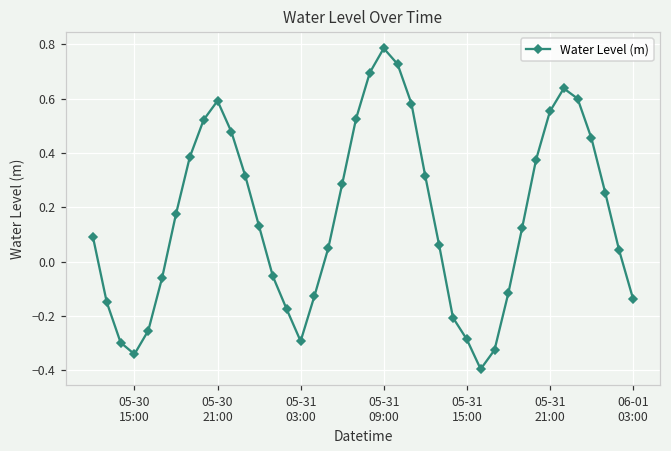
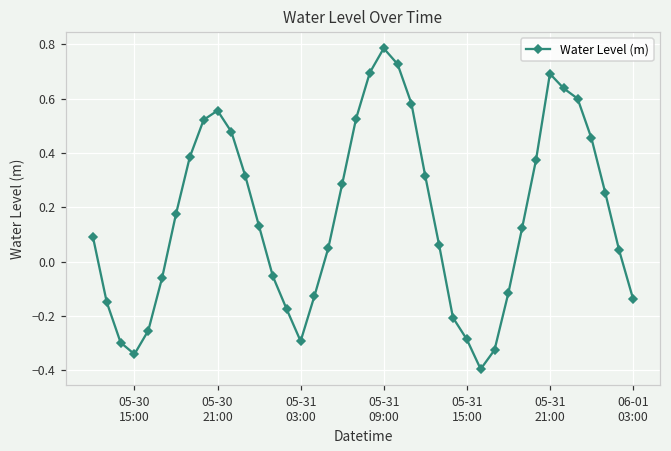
  {
    "05-30 15:00": -0.34,
-   "05-30 21:00": 0.59,
+   "05-30 21:00": 0.56,
    "05-31 03:00": -0.29,
    "05-31 09:00": 0.79,
    "05-31 15:00": -0.29,
-   "05-31 21:00": 0.55,
+   "05-31 21:00": 0.69,
    "06-01 03:00": -0.14
  }
